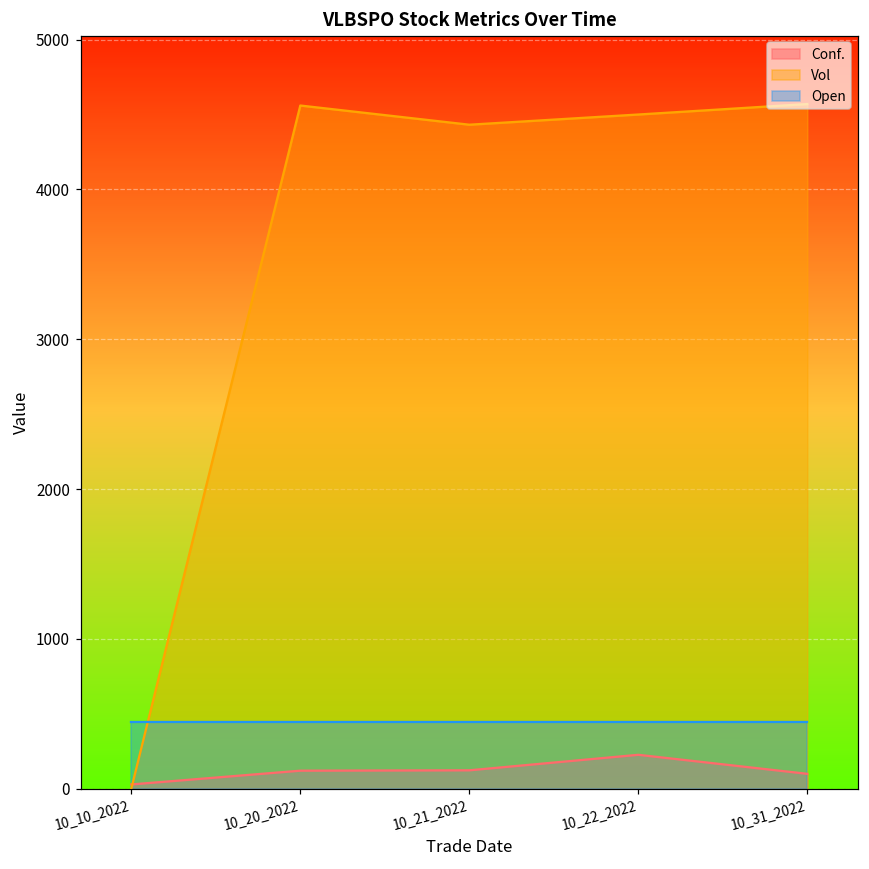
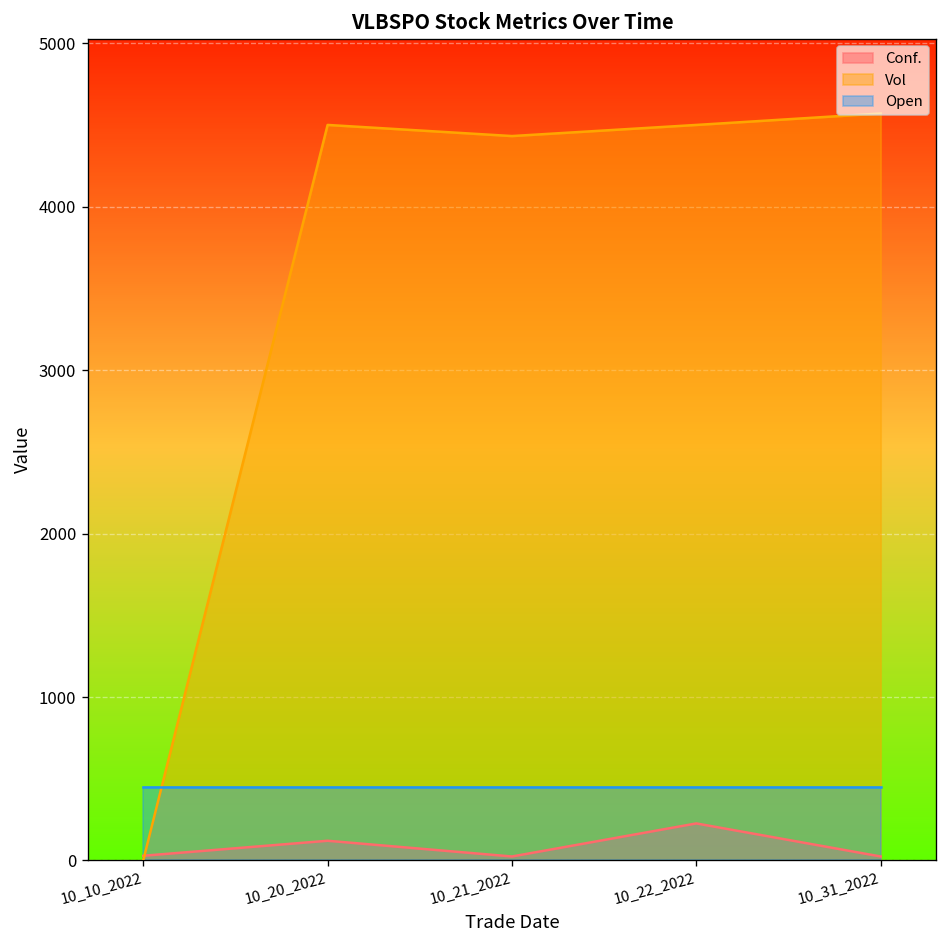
  {
    "Conf.": {
      "10_10_2022": 30,
      "10_20_2022": 120,
-     "10_21_2022": 120,
+     "10_21_2022": 20,
      "10_22_2022": 230,
-     "10_31_2022": 100
+     "10_31_2022": 20
    },
    "Vol": {
      "10_10_2022": 0,
-     "10_20_2022": 4560,
+     "10_20_2022": 4500,
      "10_21_2022": 4430,
      "10_22_2022": 4500
    },
    "Open": {
      "10_10_2022": 450,
      "10_20_2022": 450,
      "10_21_2022": 450,
      "10_22_2022": 450,
      "10_31_2022": 450
    }
  }
